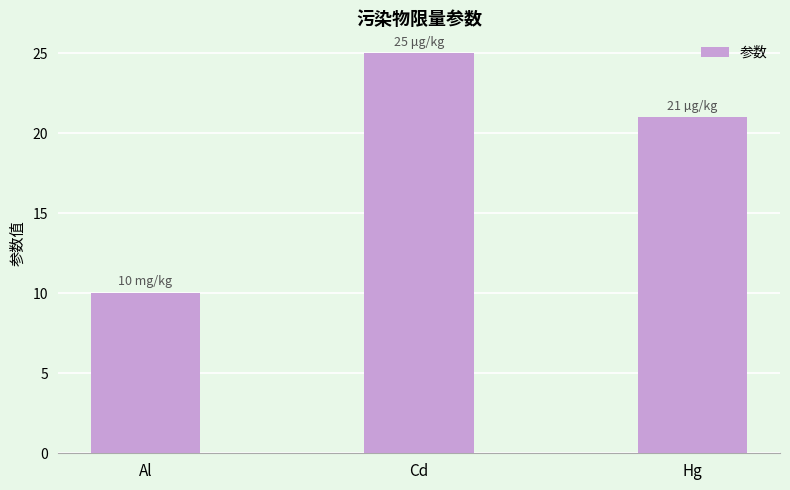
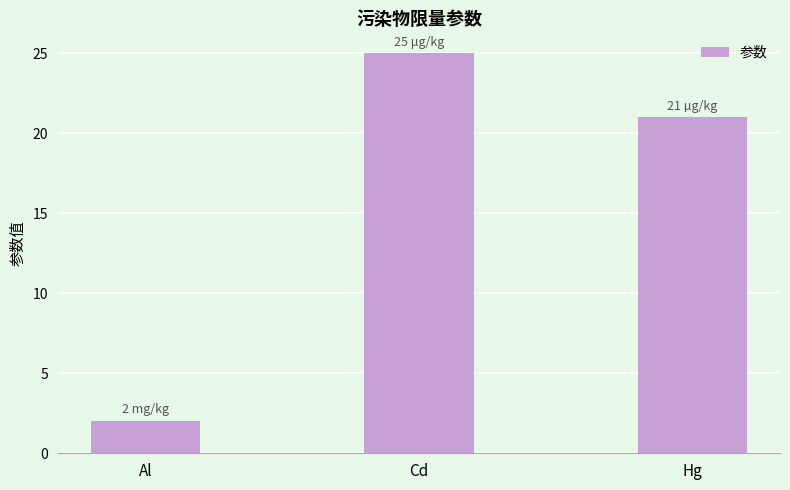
  {
-   "Al": 10,
+   "Al": 2,
    "Cd": 25,
    "Hg": 21
  }
